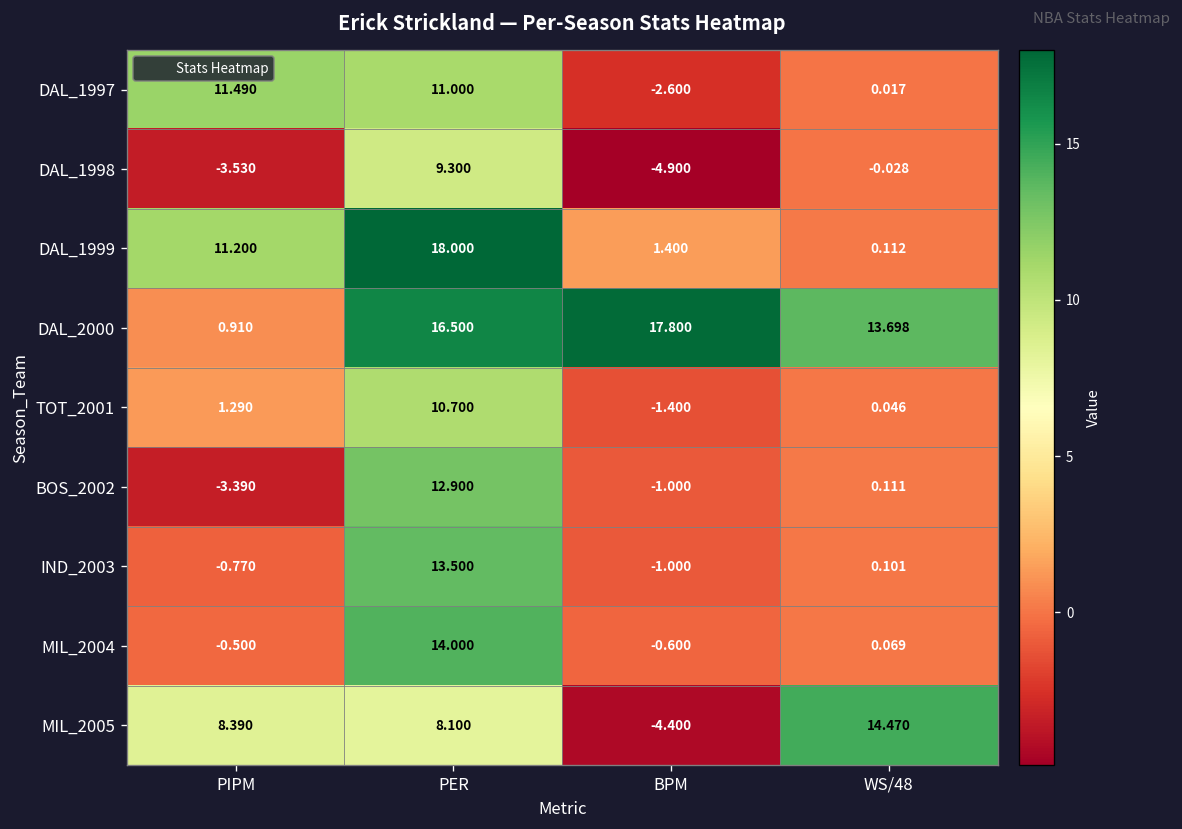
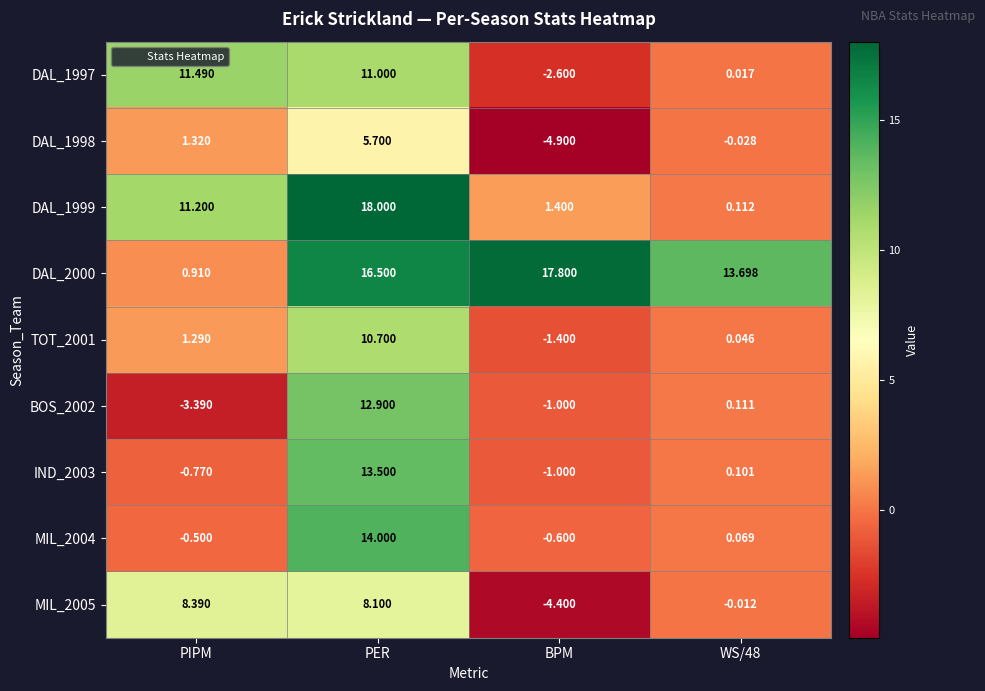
  {
    "DAL_1997": {
      "PIPM": 11.490,
      "PER": 11.000,
      "BPM": -2.600,
      "WS/48": 0.017
    },
    "DAL_1998": {
-     "PIPM": -3.530,
-     "PER": 9.300,
+     "PIPM": 1.320,
+     "PER": 5.700,
      "BPM": -4.900,
      "WS/48": -0.028
    },
    "DAL_1999": {
      "PIPM": 11.200,
      "PER": 18.000,
      "BPM": 1.400,
      "WS/48": 0.112
    },
    "DAL_2000": {
      "PIPM": 0.910,
      "PER": 16.500,
      "BPM": 17.800,
      "WS/48": 13.698
    },
    "TOT_2001": {
      "PIPM": 1.290,
      "PER": 10.700,
      "BPM": -1.400,
      "WS/48": 0.046
    },
    "BOS_2002": {
      "PIPM": -3.390,
      "PER": 12.900,
      "BPM": -1.000,
      "WS/48": 0.111
    },
    "IND_2003": {
      "PIPM": -0.770,
      "PER": 13.500,
      "BPM": -1.000,
      "WS/48": 0.101
    },
    "MIL_2004": {
      "PIPM": -0.500,
      "PER": 14.000,
      "BPM": -0.600,
      "WS/48": 0.069
    },
    "MIL_2005": {
      "PIPM": 8.390,
      "PER": 8.100,
      "BPM": -4.400,
-     "WS/48": 14.470
+     "WS/48": -0.012
    }
  }
